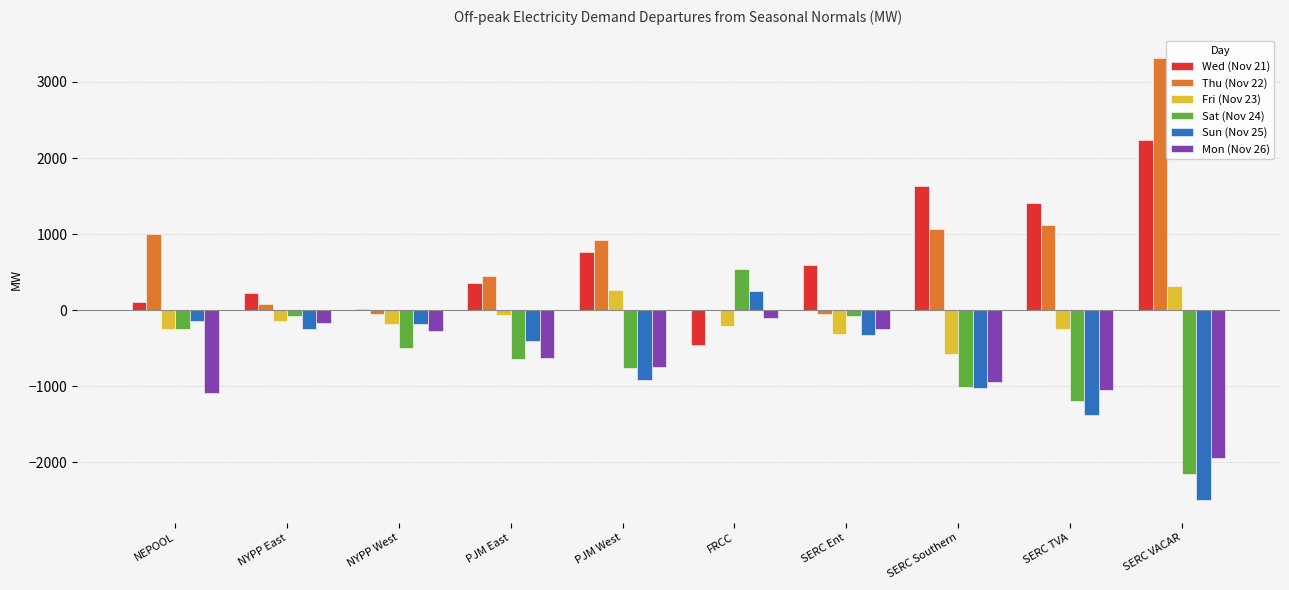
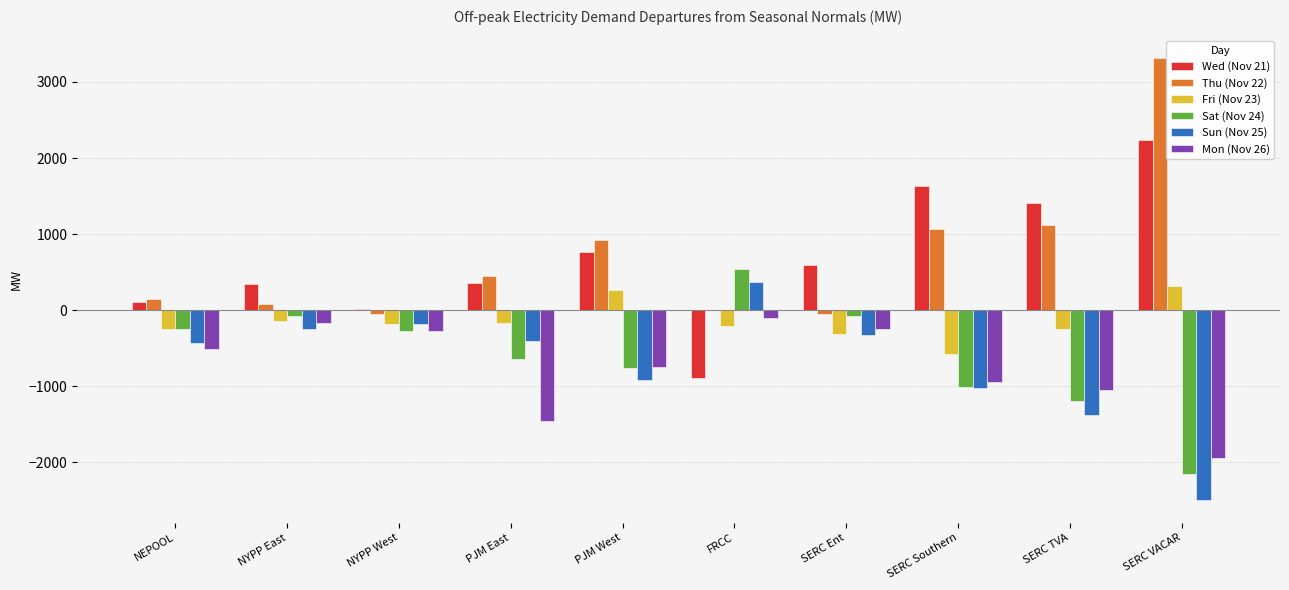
  {
    "Wed (Nov 21)": {
      "NEPOOL": 100,
-     "NYPP East": 200,
+     "NYPP East": 300,
      "PJM East": 400,
      "PJM West": 800,
-     "FRCC": -500,
+     "FRCC": -900,
      "SERC Ent": 600,
      "SERC Southern": 1600,
      "SERC TVA": 1400,
      "SERC VACAR": 2200
    },
    "Thu (Nov 22)": {
-     "NEPOOL": 1000,
+     "NEPOOL": 200,
      "NYPP East": 100,
      "NYPP West": -100,
      "PJM East": 400,
      "PJM West": 900,
      "SERC Ent": 0,
      "SERC Southern": 1100,
      "SERC TVA": 1100,
      "SERC VACAR": 3300
    },
    "Fri (Nov 23)": {
      "NEPOOL": -200,
      "NYPP East": -100,
      "NYPP West": -200,
-     "PJM East": -100,
+     "PJM East": -200,
      "PJM West": 300,
      "FRCC": -200,
      "SERC Ent": -300,
      "SERC Southern": -600,
      "SERC TVA": -300,
      "SERC VACAR": 300
    },
    "Sat (Nov 24)": {
      "NEPOOL": -300,
      "NYPP East": -100,
-     "NYPP West": -500,
+     "NYPP West": -300,
      "PJM East": -600,
      "PJM West": -800,
      "FRCC": 500,
      "SERC Ent": -100,
      "SERC Southern": -1000,
      "SERC TVA": -1200,
      "SERC VACAR": -2200
    },
    "Sun (Nov 25)": {
-     "NEPOOL": -100,
+     "NEPOOL": -400,
      "NYPP East": -200,
      "NYPP West": -200,
      "PJM East": -400,
      "PJM West": -900,
-     "FRCC": 300,
+     "FRCC": 400,
      "SERC Ent": -300,
      "SERC Southern": -1000,
      "SERC TVA": -1400,
      "SERC VACAR": -2500
    },
    "Mon (Nov 26)": {
-     "NEPOOL": -1100,
+     "NEPOOL": -500,
      "NYPP East": -200,
      "NYPP West": -300,
-     "PJM East": -600,
+     "PJM East": -1500,
      "PJM West": -700,
      "FRCC": -100,
      "SERC Ent": -200,
      "SERC Southern": -900,
      "SERC TVA": -1000,
      "SERC VACAR": -1900
    }
  }
